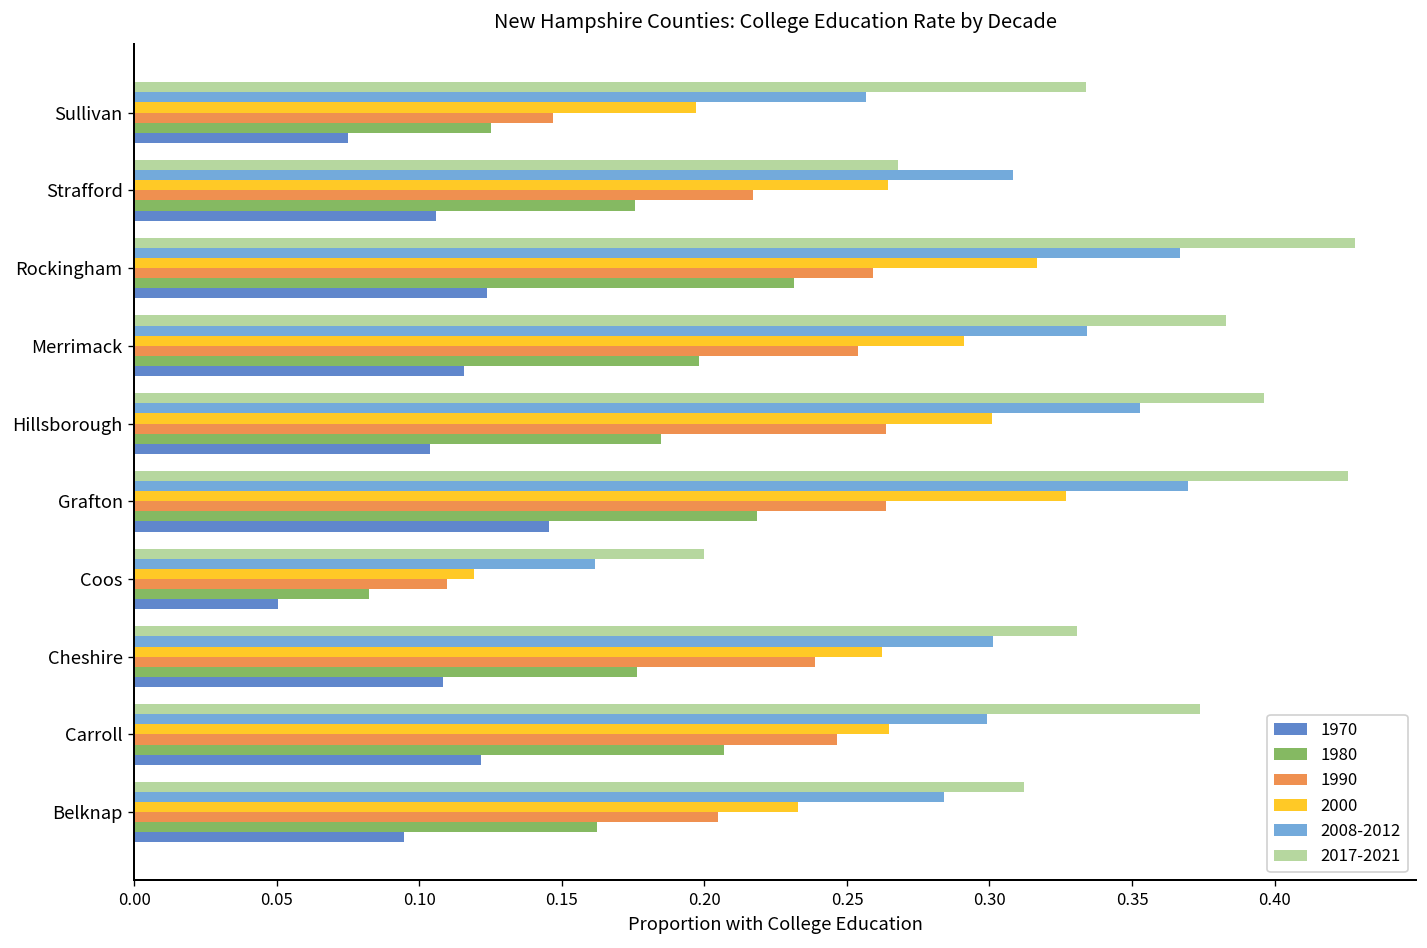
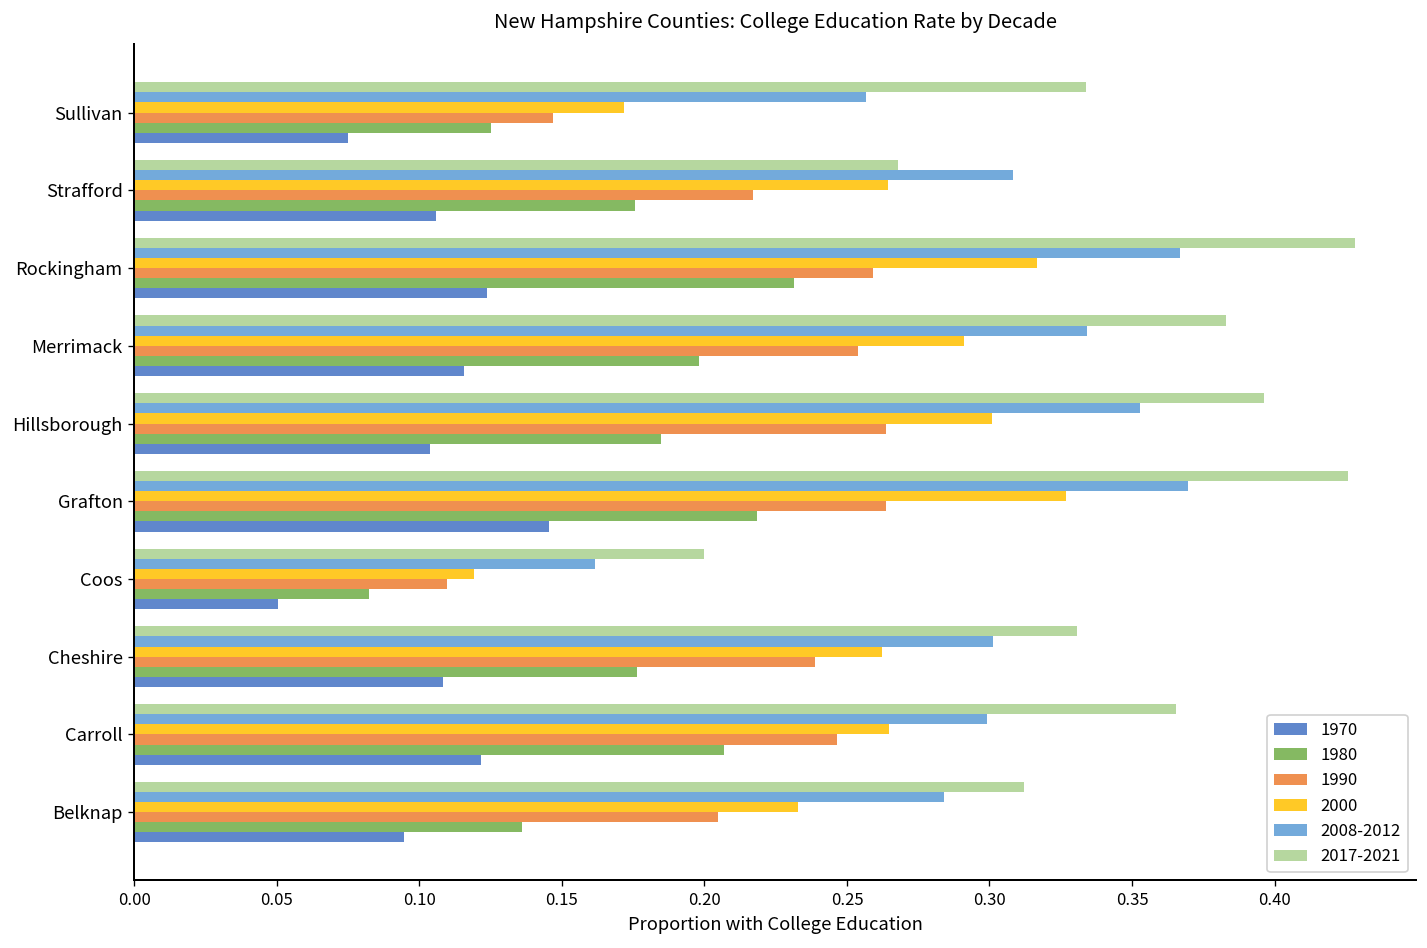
  {
    "1980": {
      "Sullivan": 0.125,
      "Strafford": 0.176,
      "Rockingham": 0.231,
      "Merrimack": 0.198,
      "Hillsborough": 0.185,
      "Grafton": 0.219,
      "Coos": 0.082,
      "Cheshire": 0.176,
      "Carroll": 0.207,
-     "Belknap": 0.162
+     "Belknap": 0.136
    },
    "1990": {
      "Sullivan": 0.147,
      "Strafford": 0.217,
      "Rockingham": 0.259,
      "Merrimack": 0.254,
      "Hillsborough": 0.264,
      "Grafton": 0.264,
      "Coos": 0.110,
      "Cheshire": 0.239,
      "Carroll": 0.246,
      "Belknap": 0.205
    },
    "2000": {
-     "Sullivan": 0.197,
+     "Sullivan": 0.172,
      "Strafford": 0.264,
      "Rockingham": 0.317,
      "Merrimack": 0.291,
      "Hillsborough": 0.301,
      "Grafton": 0.327,
      "Coos": 0.119,
      "Cheshire": 0.262,
      "Carroll": 0.265,
      "Belknap": 0.233
    },
    "2017-2021": {
      "Sullivan": 0.334,
      "Strafford": 0.268,
      "Rockingham": 0.428,
      "Merrimack": 0.383,
      "Hillsborough": 0.396,
      "Grafton": 0.426,
      "Coos": 0.200,
      "Cheshire": 0.331,
-     "Carroll": 0.374,
+     "Carroll": 0.365,
      "Belknap": 0.312
    }
  }
